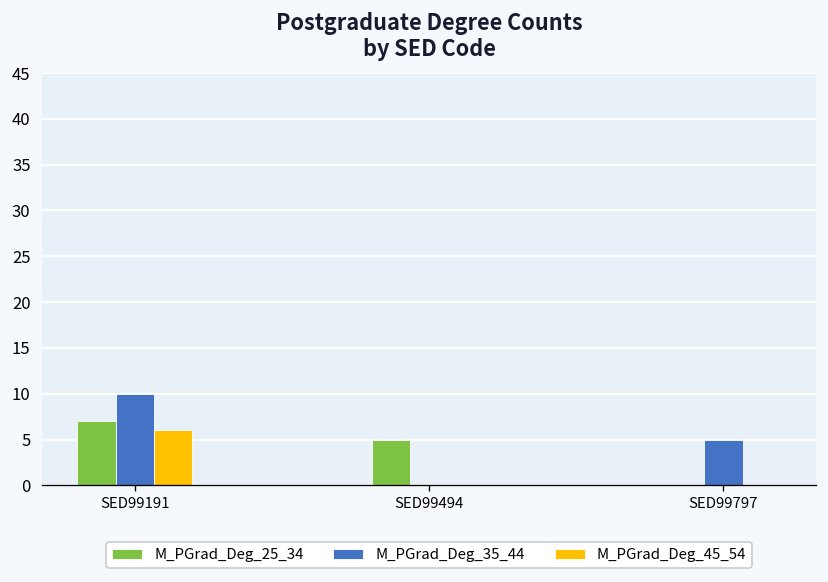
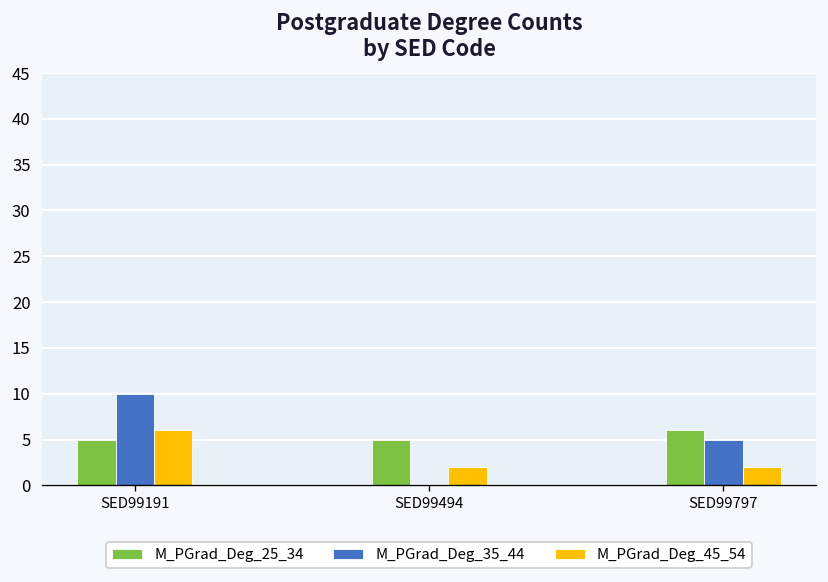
  {
    "M_PGrad_Deg_25_34": {
-     "SED99191": 7,
+     "SED99191": 5,
      "SED99494": 5,
-     "SED99797": 0
+     "SED99797": 6
    },
    "M_PGrad_Deg_35_44": {
      "SED99191": 10,
      "SED99494": 0,
      "SED99797": 5
    },
    "M_PGrad_Deg_45_54": {
      "SED99191": 6,
-     "SED99494": 0,
-     "SED99797": 0
+     "SED99494": 2,
+     "SED99797": 2
    }
  }
